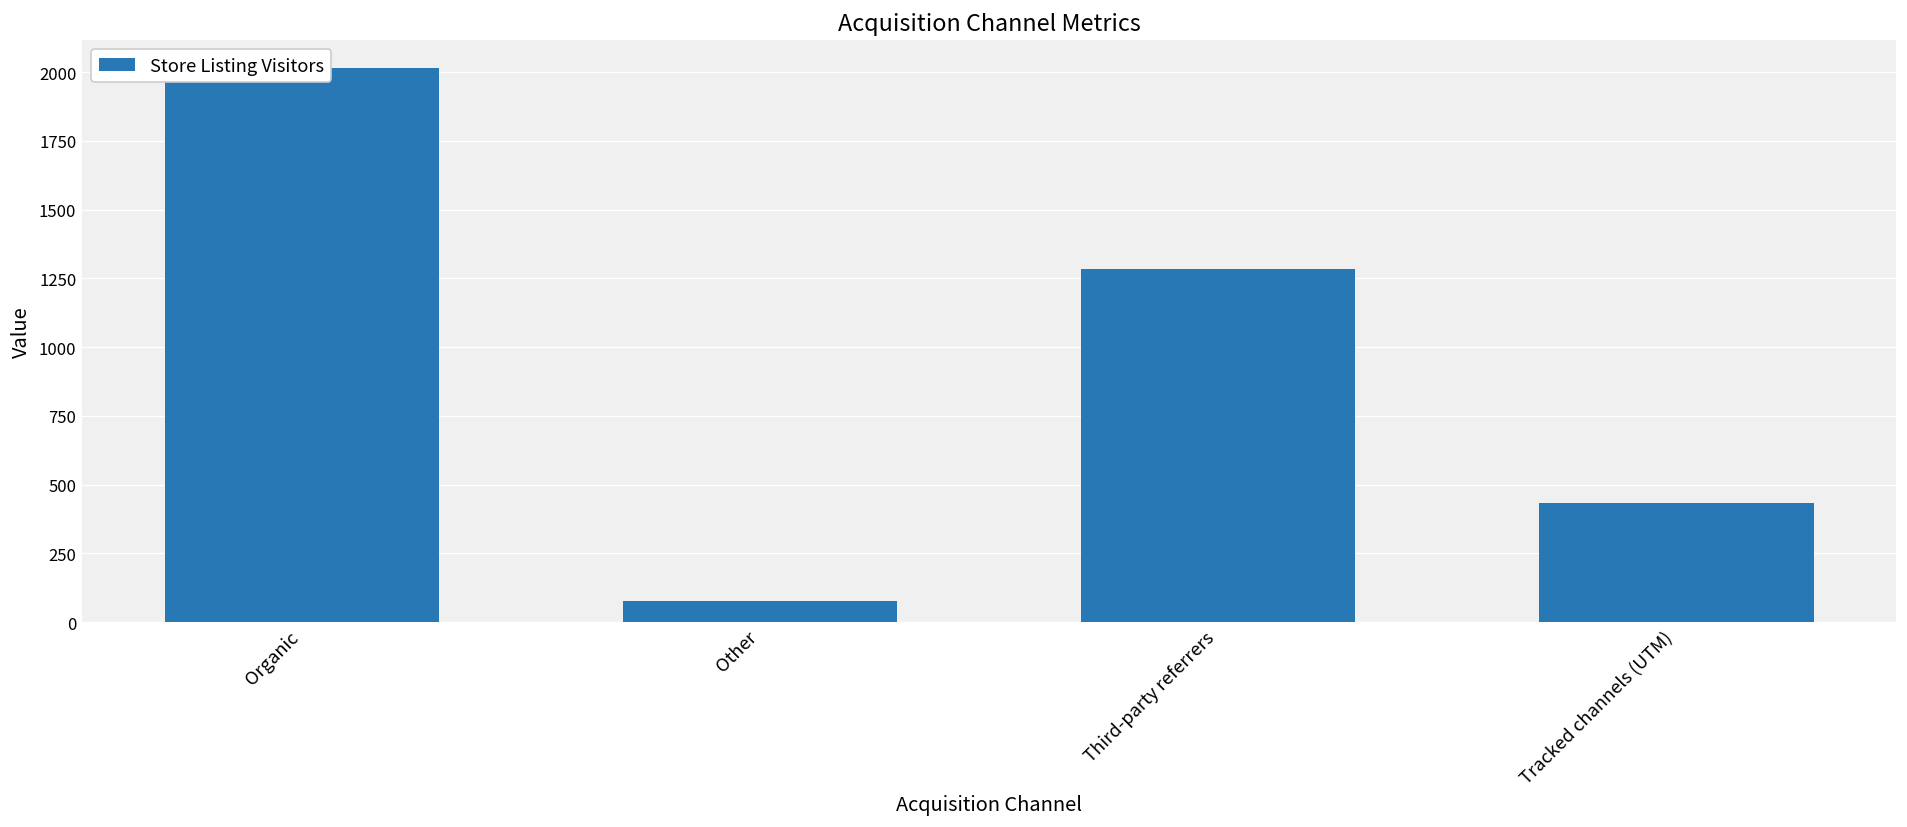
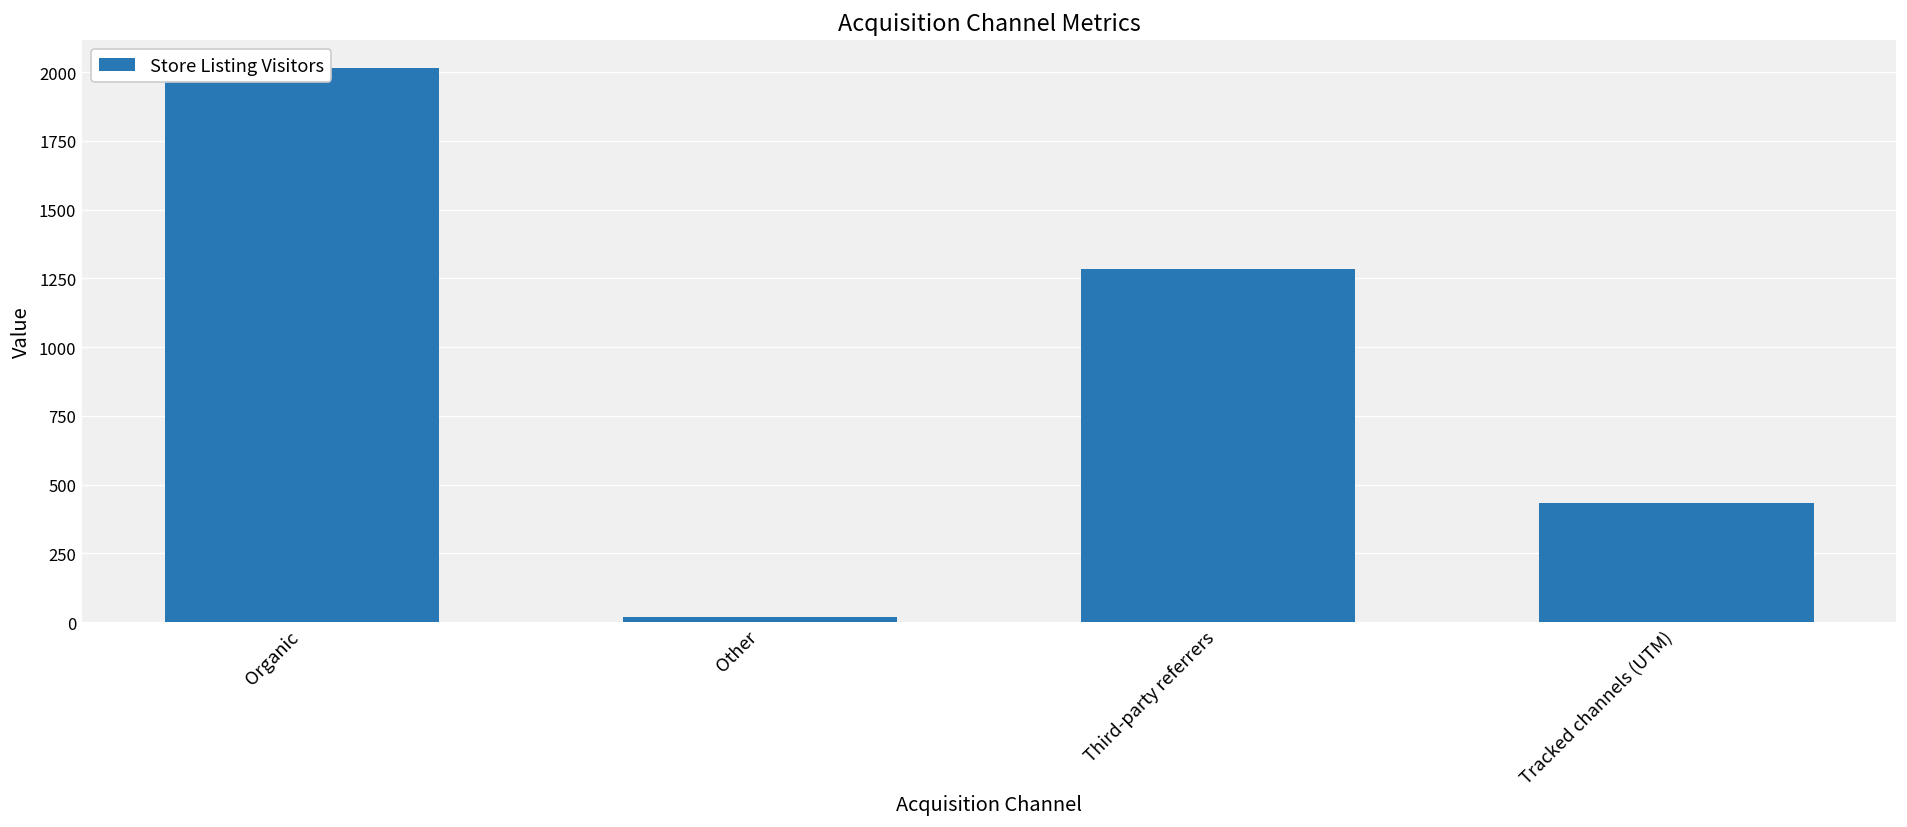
  {
-   "Other": 80,
+   "Other": 20,
    "Third-party referrers": 1280,
    "Tracked channels (UTM)": 430
  }
